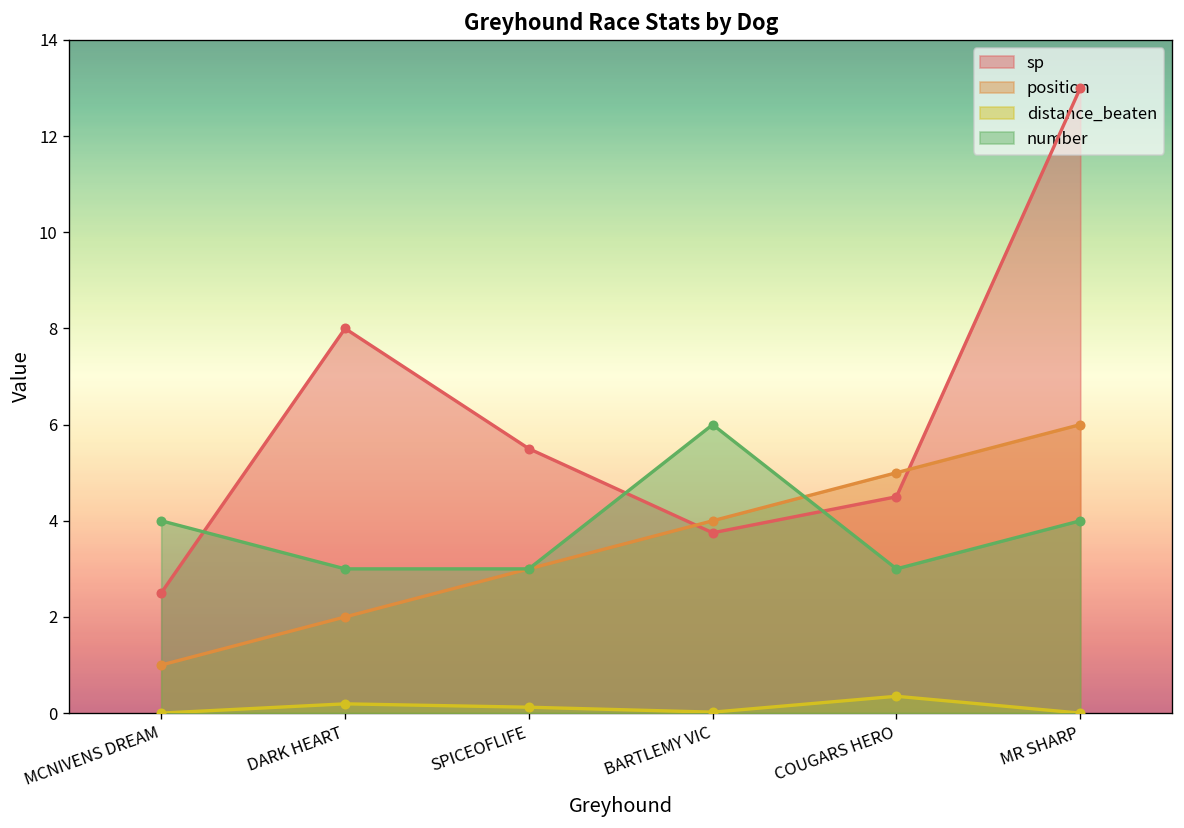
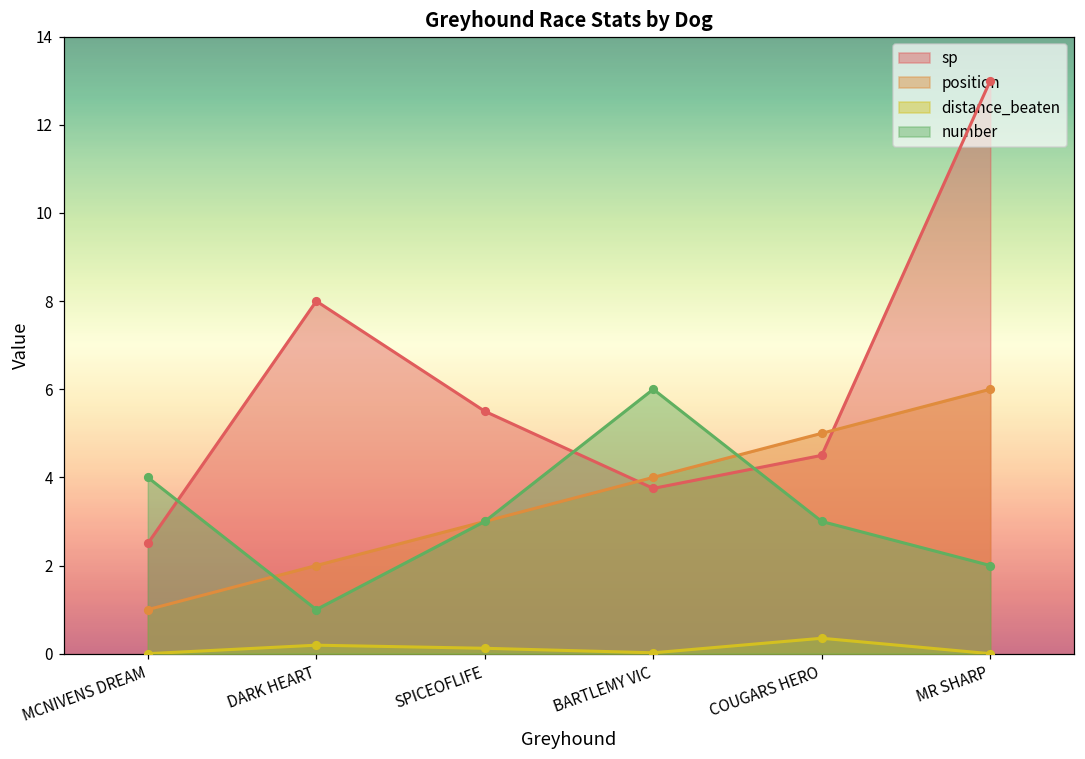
  {
    "number": {
      "MCNIVENS DREAM": 4,
-     "DARK HEART": 3,
+     "DARK HEART": 1,
      "BARTLEMY VIC": 6,
      "COUGARS HERO": 3,
-     "MR SHARP": 4
+     "MR SHARP": 2
    }
  }
